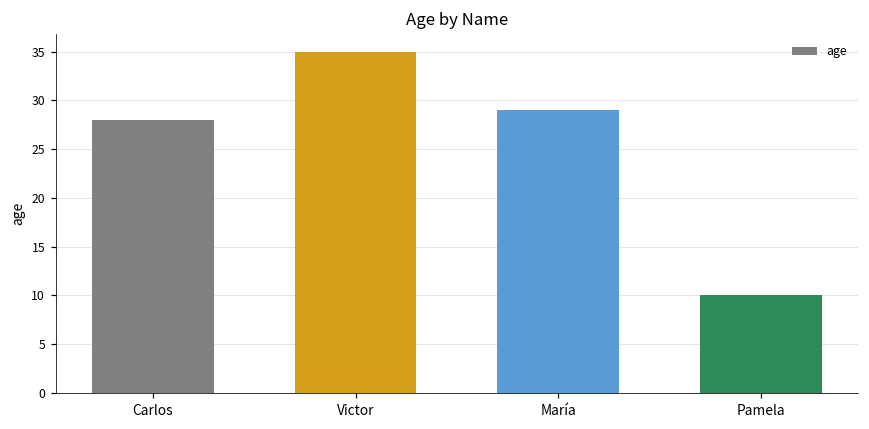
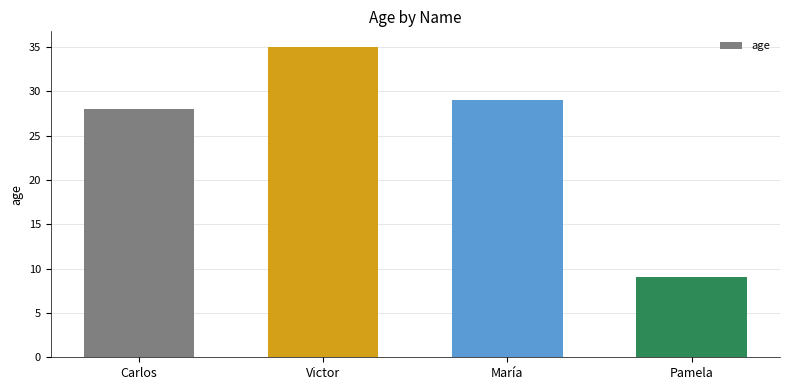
  {
    "Carlos": 28,
    "Victor": 35,
    "María": 29,
-   "Pamela": 10
+   "Pamela": 9
  }
